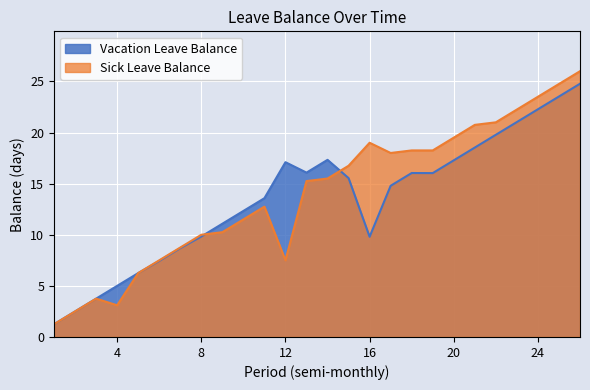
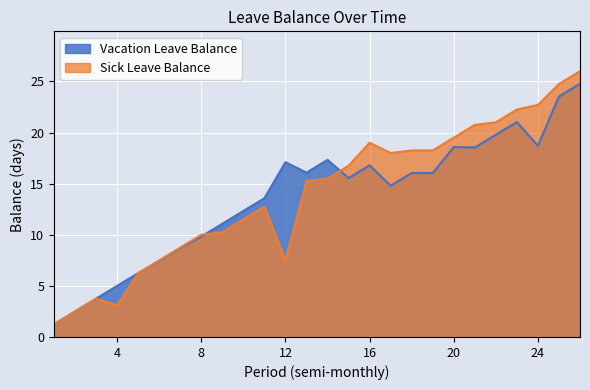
  {
    "Vacation Leave Balance": {
      "4": 5.0,
      "12": 17.1,
-     "16": 9.8,
-     "20": 17.3,
-     "24": 22.3
+     "16": 16.8,
+     "20": 18.6,
+     "24": 18.7
    },
    "Sick Leave Balance": {
      "4": 3.1,
      "12": 7.5,
      "16": 19.0,
      "20": 19.5,
-     "24": 23.5
+     "24": 22.7
    }
  }
